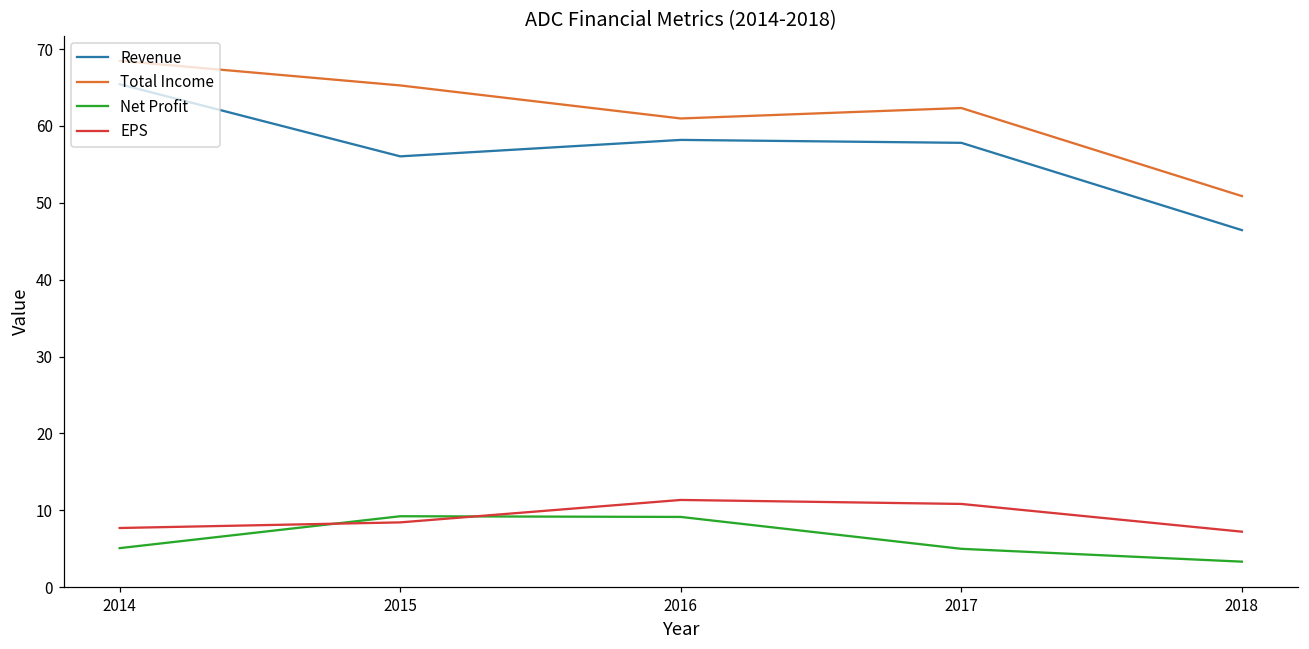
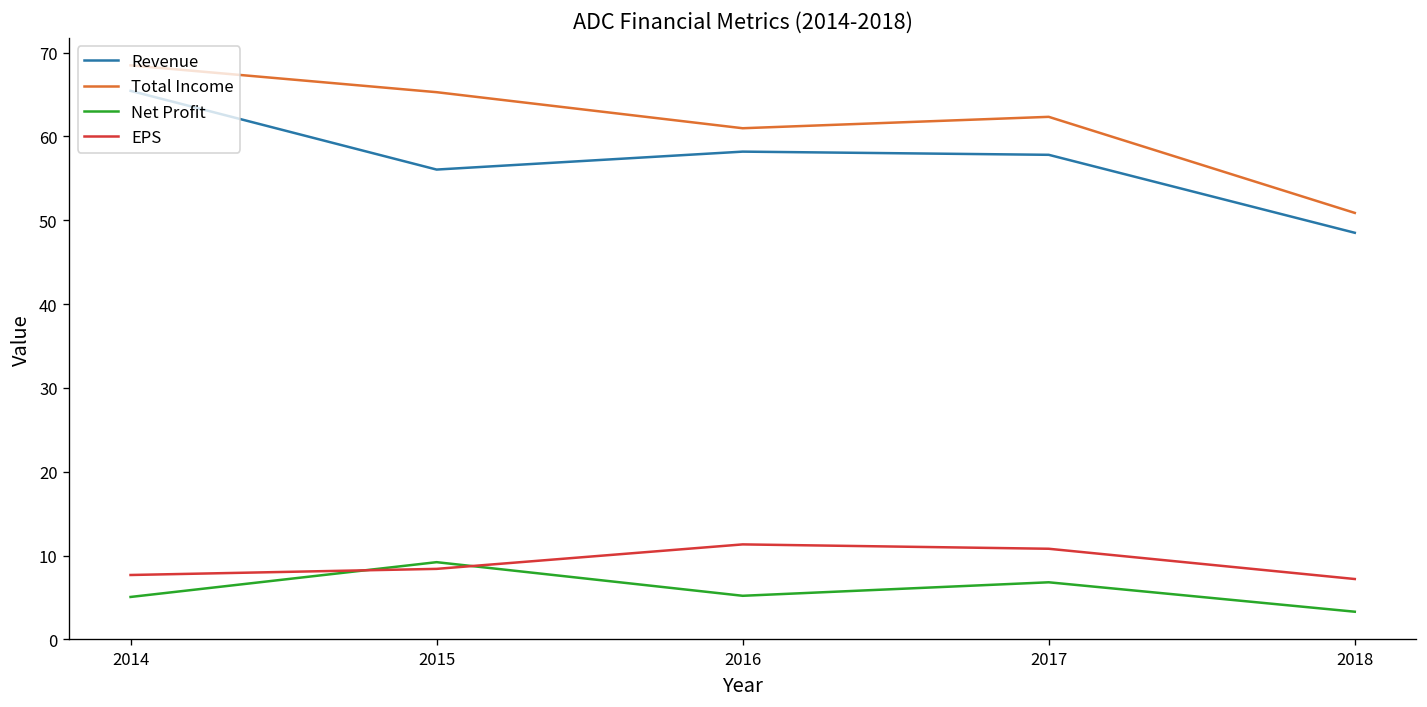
  {
    "Revenue": {
      "2015": 56,
      "2016": 58,
      "2017": 58,
-     "2018": 46
+     "2018": 49
    },
    "Net Profit": {
      "2014": 5,
      "2015": 9,
-     "2016": 9,
-     "2017": 5,
+     "2016": 5,
+     "2017": 7,
      "2018": 3
    }
  }
